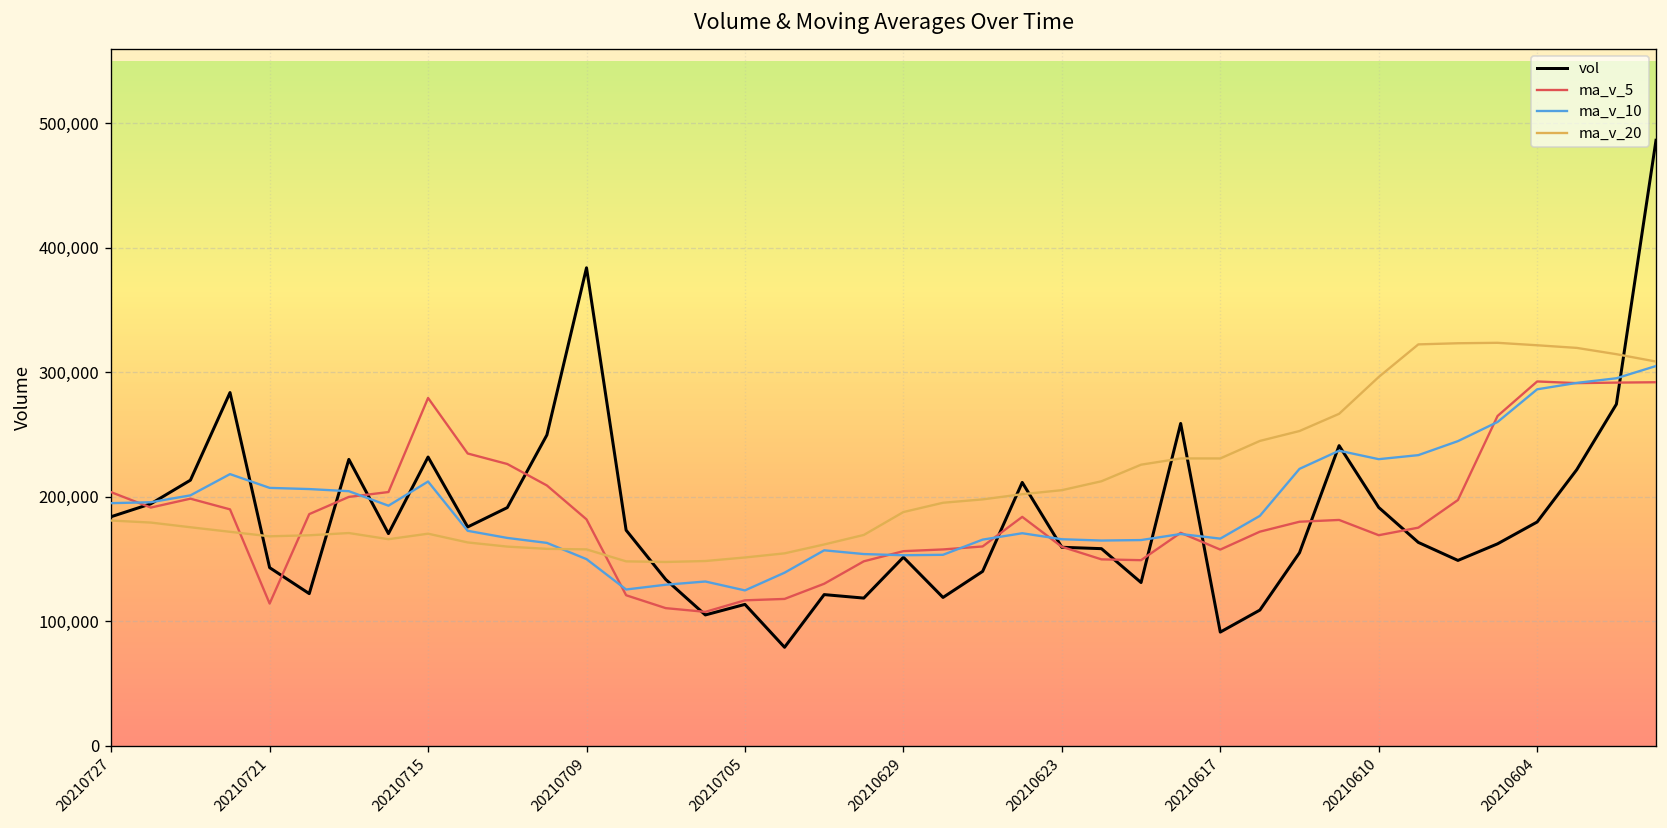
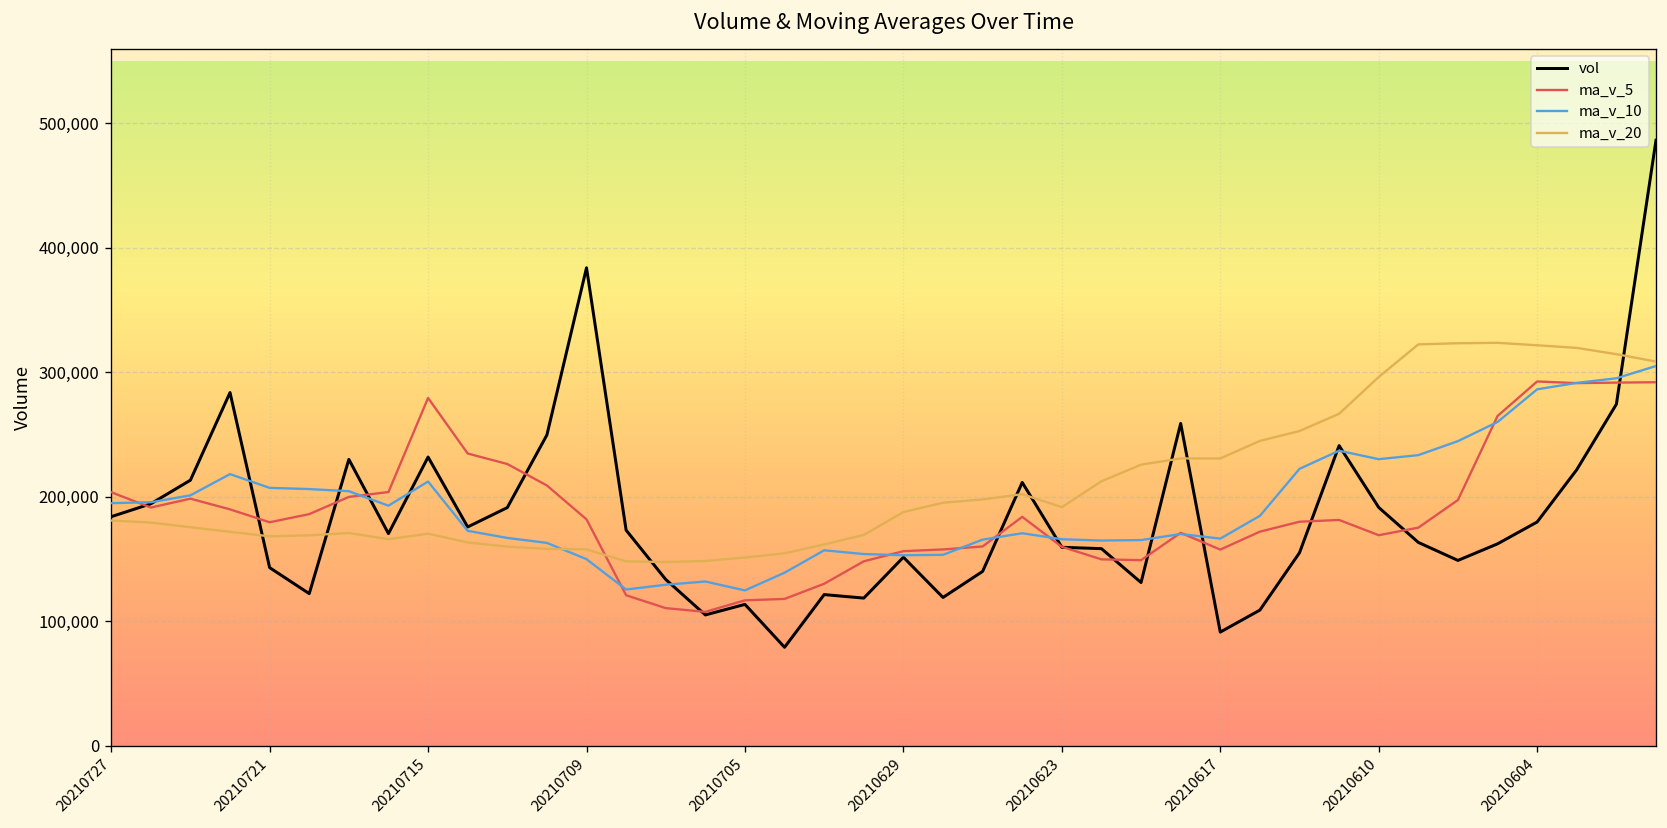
  {
    "vol": {
      "20210727": "184,000",
      "20210721": "143,000",
      "20210715": "232,000",
      "20210709": "384,000",
      "20210705": "114,000",
      "20210617": "91,000",
      "20210610": "191,000",
      "20210604": "180,000"
    },
    "ma_v_5": {
      "20210727": "204,000",
-     "20210721": "114,000",
+     "20210721": "180,000",
      "20210715": "279,000",
      "20210709": "182,000",
      "20210705": "117,000",
      "20210629": "156,000",
      "20210617": "158,000",
      "20210610": "169,000",
      "20210604": "293,000"
    },
    "ma_v_10": {
      "20210727": "195,000",
      "20210721": "207,000",
      "20210715": "212,000",
      "20210709": "150,000",
      "20210705": "125,000",
      "20210623": "166,000",
      "20210617": "166,000",
      "20210610": "230,000",
      "20210604": "286,000"
    },
    "ma_v_20": {
      "20210727": "181,000",
      "20210721": "168,000",
      "20210715": "170,000",
      "20210709": "158,000",
      "20210705": "151,000",
      "20210629": "188,000",
-     "20210623": "205,000",
+     "20210623": "192,000",
      "20210617": "231,000",
      "20210610": "296,000",
      "20210604": "322,000"
    }
  }
